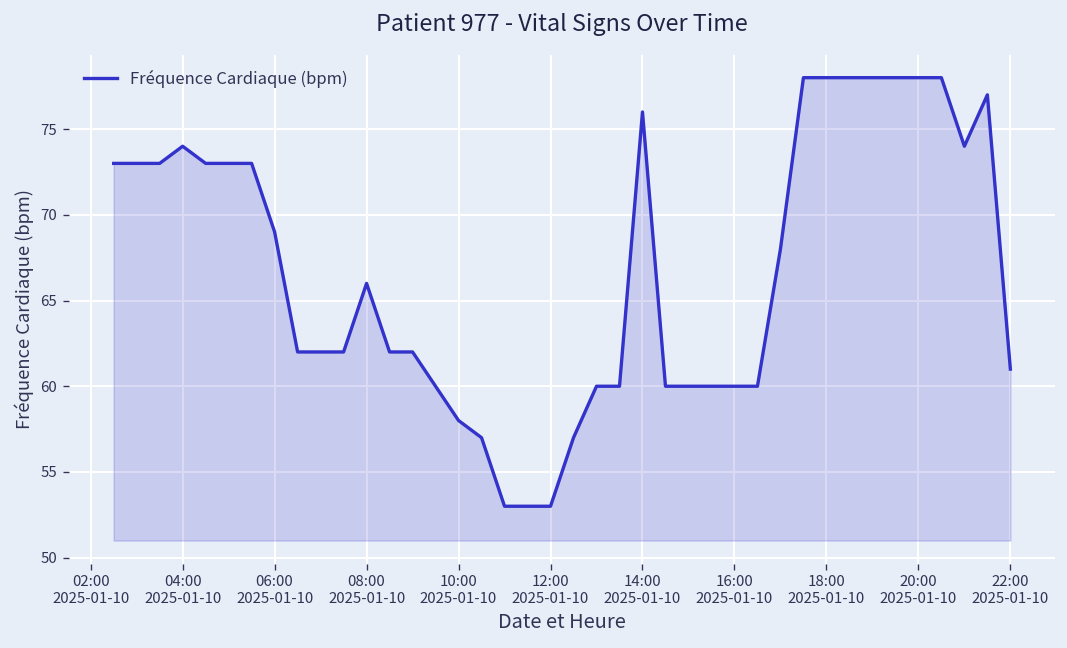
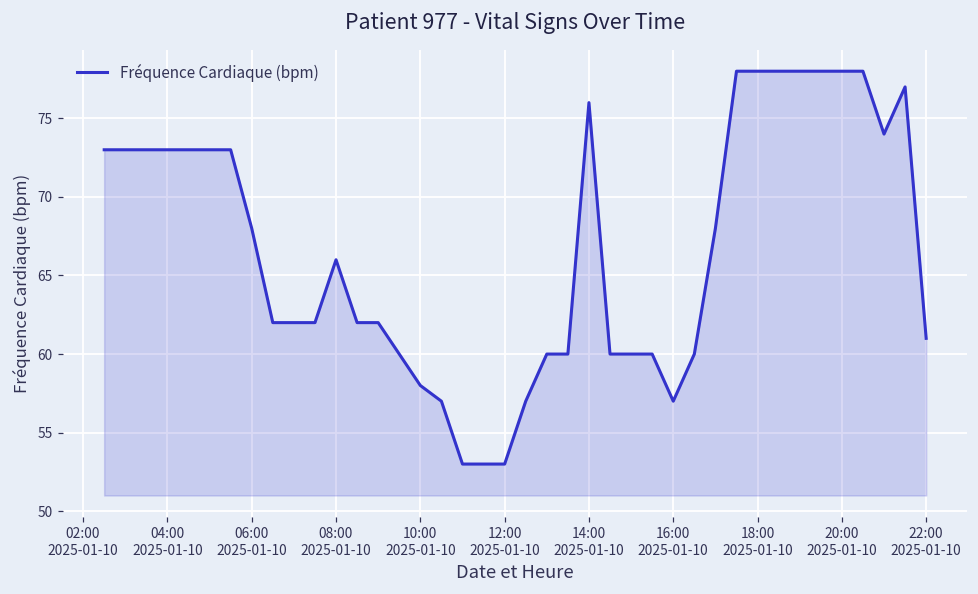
  {
-   "04:00 2025-01-10": 74,
-   "06:00 2025-01-10": 69,
+   "04:00 2025-01-10": 73,
+   "06:00 2025-01-10": 68,
    "08:00 2025-01-10": 66,
    "10:00 2025-01-10": 58,
    "12:00 2025-01-10": 53,
    "14:00 2025-01-10": 76,
-   "16:00 2025-01-10": 60,
+   "16:00 2025-01-10": 57,
    "18:00 2025-01-10": 78,
    "20:00 2025-01-10": 78,
    "22:00 2025-01-10": 61
  }
